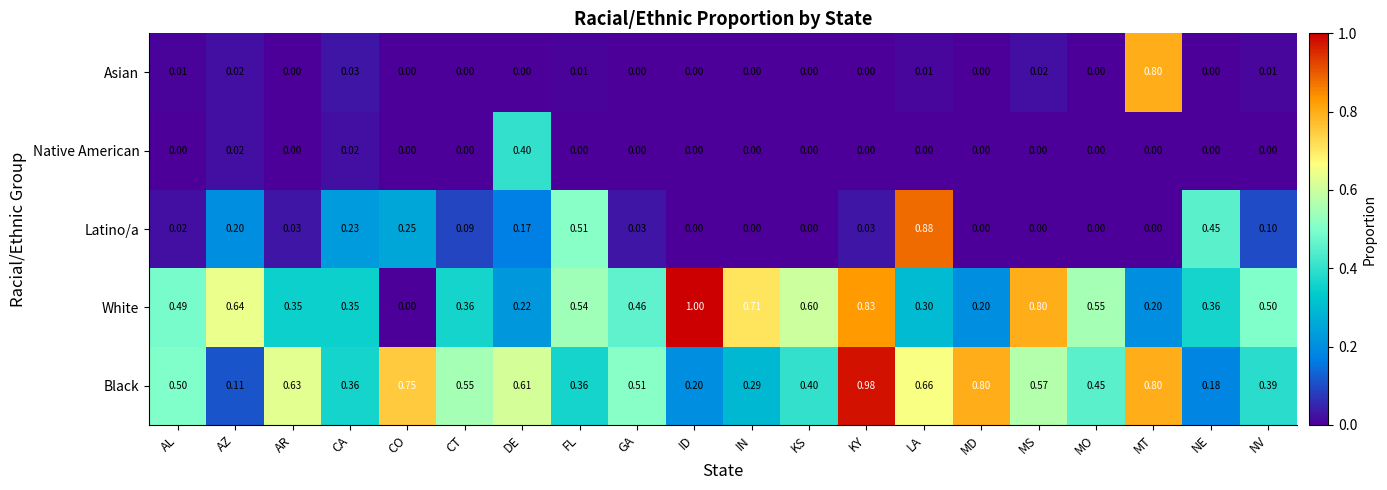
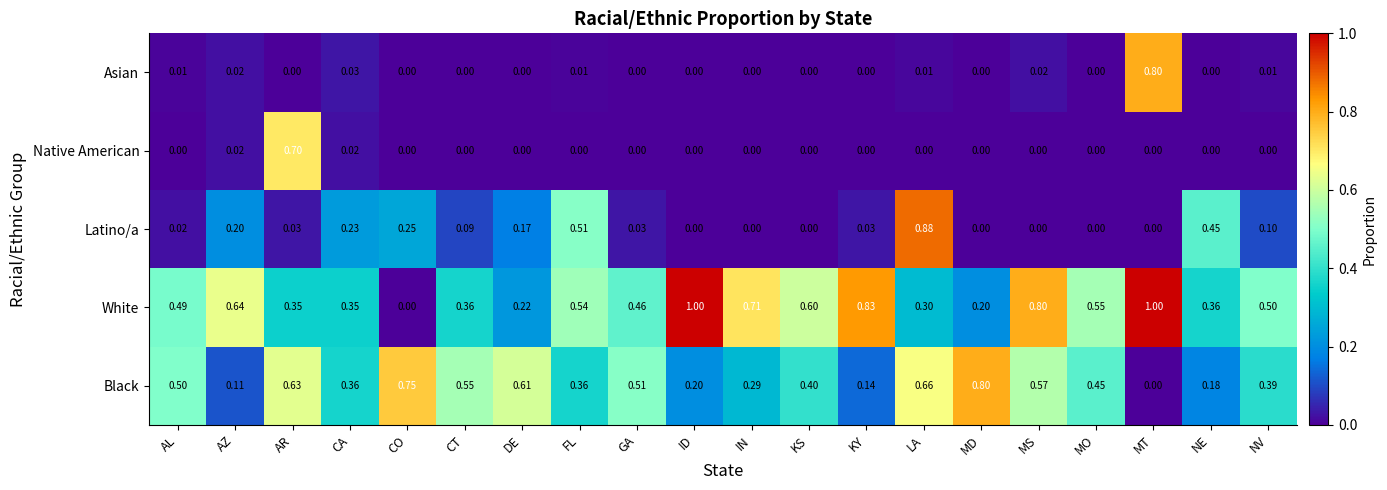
  {
    "Asian": {
      "AL": 0.01,
      "AZ": 0.02,
      "AR": 0.00,
      "CA": 0.03,
      "CO": 0.00,
      "CT": 0.00,
      "DE": 0.00,
      "FL": 0.01,
      "GA": 0.00,
      "ID": 0.00,
      "IN": 0.00,
      "KS": 0.00,
      "KY": 0.00,
      "LA": 0.01,
      "MD": 0.00,
      "MS": 0.02,
      "MO": 0.00,
      "MT": 0.80,
      "NE": 0.00,
      "NV": 0.01
    },
    "Native American": {
      "AL": 0.00,
      "AZ": 0.02,
-     "AR": 0.00,
+     "AR": 0.70,
      "CA": 0.02,
      "CO": 0.00,
      "CT": 0.00,
-     "DE": 0.40,
+     "DE": 0.00,
      "FL": 0.00,
      "GA": 0.00,
      "ID": 0.00,
      "IN": 0.00,
      "KS": 0.00,
      "KY": 0.00,
      "LA": 0.00,
      "MD": 0.00,
      "MS": 0.00,
      "MO": 0.00,
      "MT": 0.00,
      "NE": 0.00,
      "NV": 0.00
    },
    "Latino/a": {
      "AL": 0.02,
      "AZ": 0.20,
      "AR": 0.03,
      "CA": 0.23,
      "CO": 0.25,
      "CT": 0.09,
      "DE": 0.17,
      "FL": 0.51,
      "GA": 0.03,
      "ID": 0.00,
      "IN": 0.00,
      "KS": 0.00,
      "KY": 0.03,
      "LA": 0.88,
      "MD": 0.00,
      "MS": 0.00,
      "MO": 0.00,
      "MT": 0.00,
      "NE": 0.45,
      "NV": 0.10
    },
    "White": {
      "AL": 0.49,
      "AZ": 0.64,
      "AR": 0.35,
      "CA": 0.35,
      "CO": 0.00,
      "CT": 0.36,
      "DE": 0.22,
      "FL": 0.54,
      "GA": 0.46,
      "ID": 1.00,
      "IN": 0.71,
      "KS": 0.60,
      "KY": 0.83,
      "LA": 0.30,
      "MD": 0.20,
      "MS": 0.80,
      "MO": 0.55,
-     "MT": 0.20,
+     "MT": 1.00,
      "NE": 0.36,
      "NV": 0.50
    },
    "Black": {
      "AL": 0.50,
      "AZ": 0.11,
      "AR": 0.63,
      "CA": 0.36,
      "CO": 0.75,
      "CT": 0.55,
      "DE": 0.61,
      "FL": 0.36,
      "GA": 0.51,
      "ID": 0.20,
      "IN": 0.29,
      "KS": 0.40,
-     "KY": 0.98,
+     "KY": 0.14,
      "LA": 0.66,
      "MD": 0.80,
      "MS": 0.57,
      "MO": 0.45,
-     "MT": 0.80,
+     "MT": 0.00,
      "NE": 0.18,
      "NV": 0.39
    }
  }
